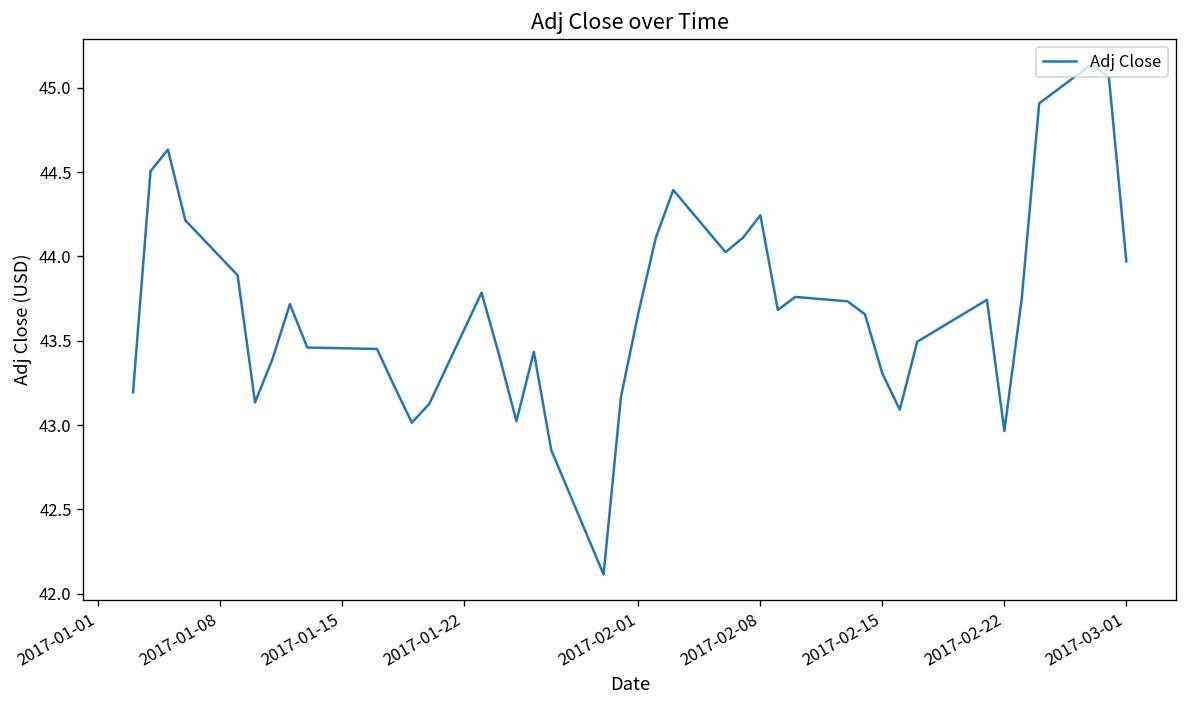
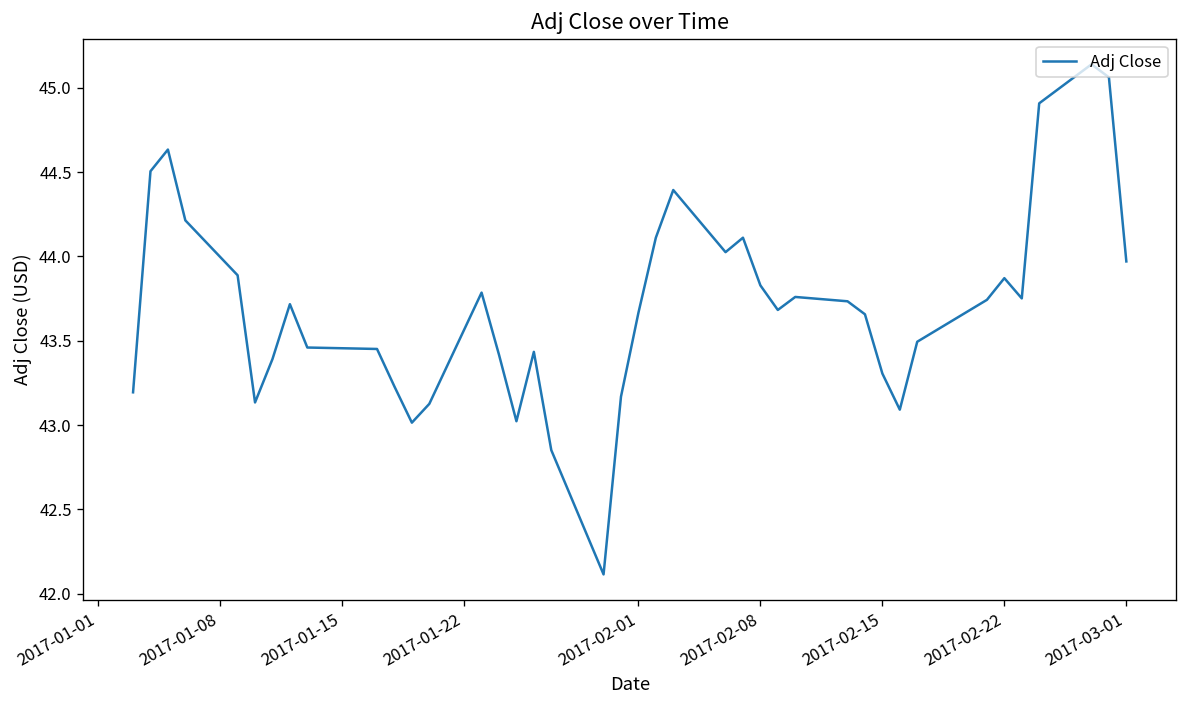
  {
    "2017-02-01": 43.67,
-   "2017-02-08": 44.24,
+   "2017-02-08": 43.83,
    "2017-02-15": 43.31,
-   "2017-02-22": 42.96,
+   "2017-02-22": 43.87,
    "2017-03-01": 43.97
  }
